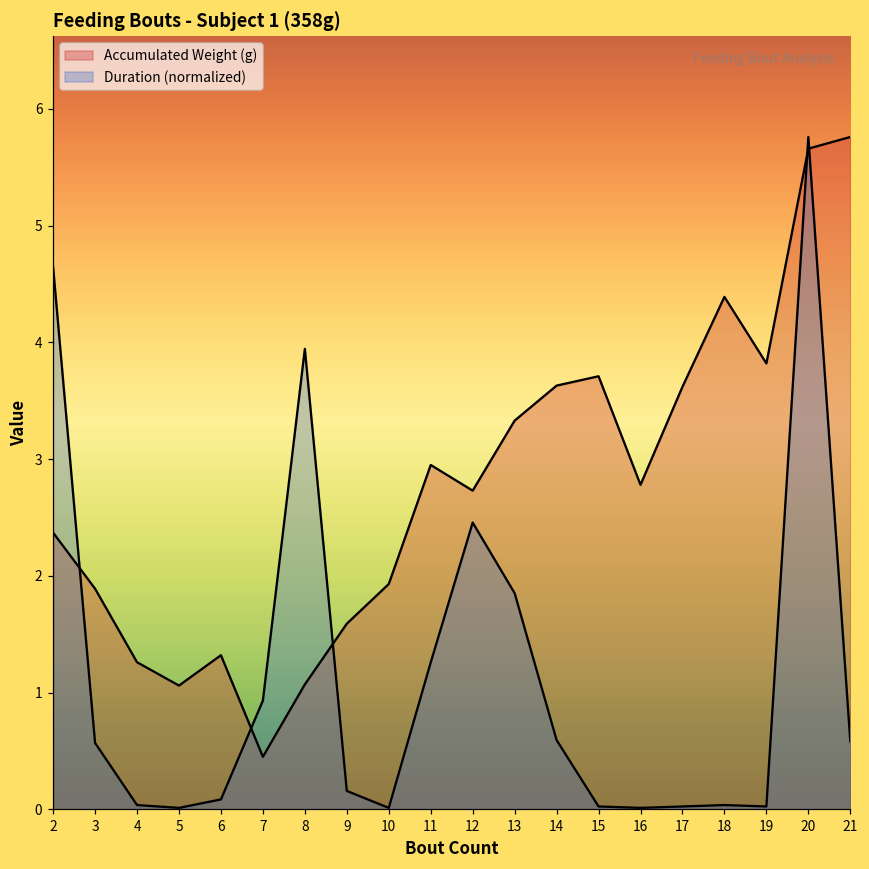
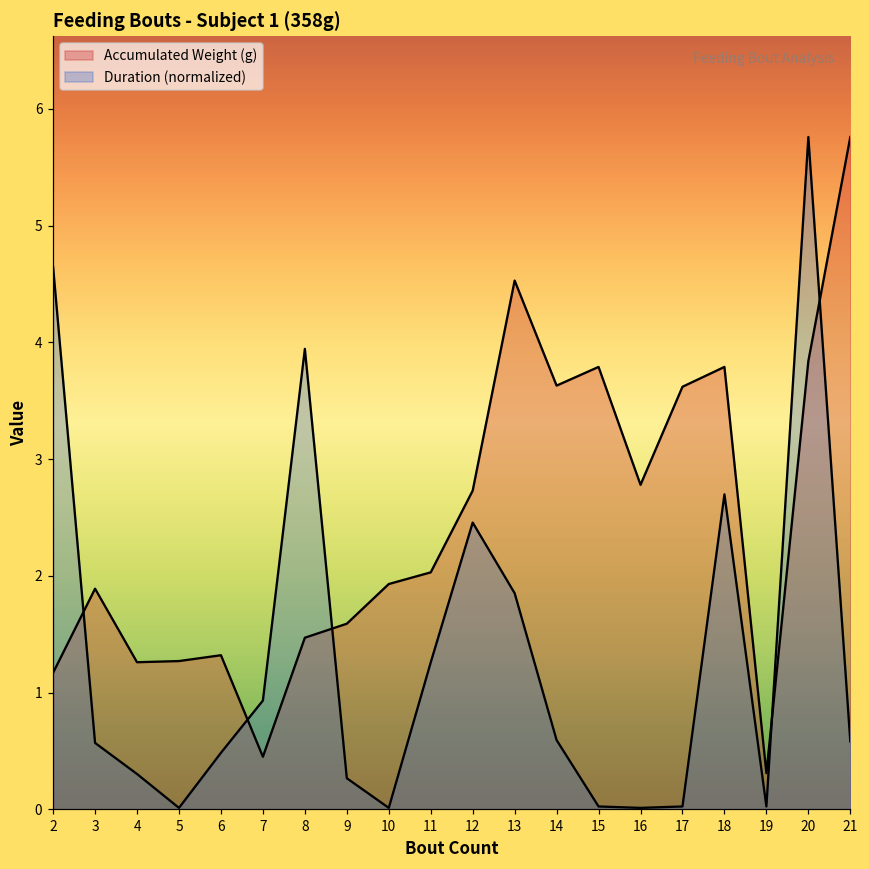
  {
    "Accumulated Weight (g)": {
-     "2": 2.37,
+     "2": 1.17,
      "3": 1.89,
      "4": 1.26,
-     "5": 1.06,
+     "5": 1.27,
      "6": 1.32,
      "7": 0.45,
-     "8": 1.07,
+     "8": 1.47,
      "9": 1.59,
      "10": 1.93,
-     "11": 2.95,
+     "11": 2.03,
      "12": 2.73,
-     "13": 3.33,
+     "13": 4.53,
      "14": 3.63,
-     "15": 3.71,
+     "15": 3.79,
      "16": 2.78,
      "17": 3.62,
-     "18": 4.39,
-     "19": 3.82,
-     "20": 5.66,
+     "18": 3.79,
+     "19": 0.31,
+     "20": 3.84,
      "21": 5.76
    },
    "Duration (normalized)": {
      "2": 4.65,
      "3": 0.57,
-     "4": 0.04,
+     "4": 0.30,
      "5": 0.01,
-     "6": 0.08,
+     "6": 0.48,
      "7": 0.93,
      "8": 3.94,
-     "9": 0.16,
+     "9": 0.27,
      "10": 0.01,
      "11": 1.26,
      "12": 2.46,
      "13": 1.85,
      "14": 0.59,
      "15": 0.02,
      "16": 0.01,
      "17": 0.02,
-     "18": 0.04,
+     "18": 2.70,
      "19": 0.02,
      "20": 5.76,
      "21": 0.58
    }
  }
